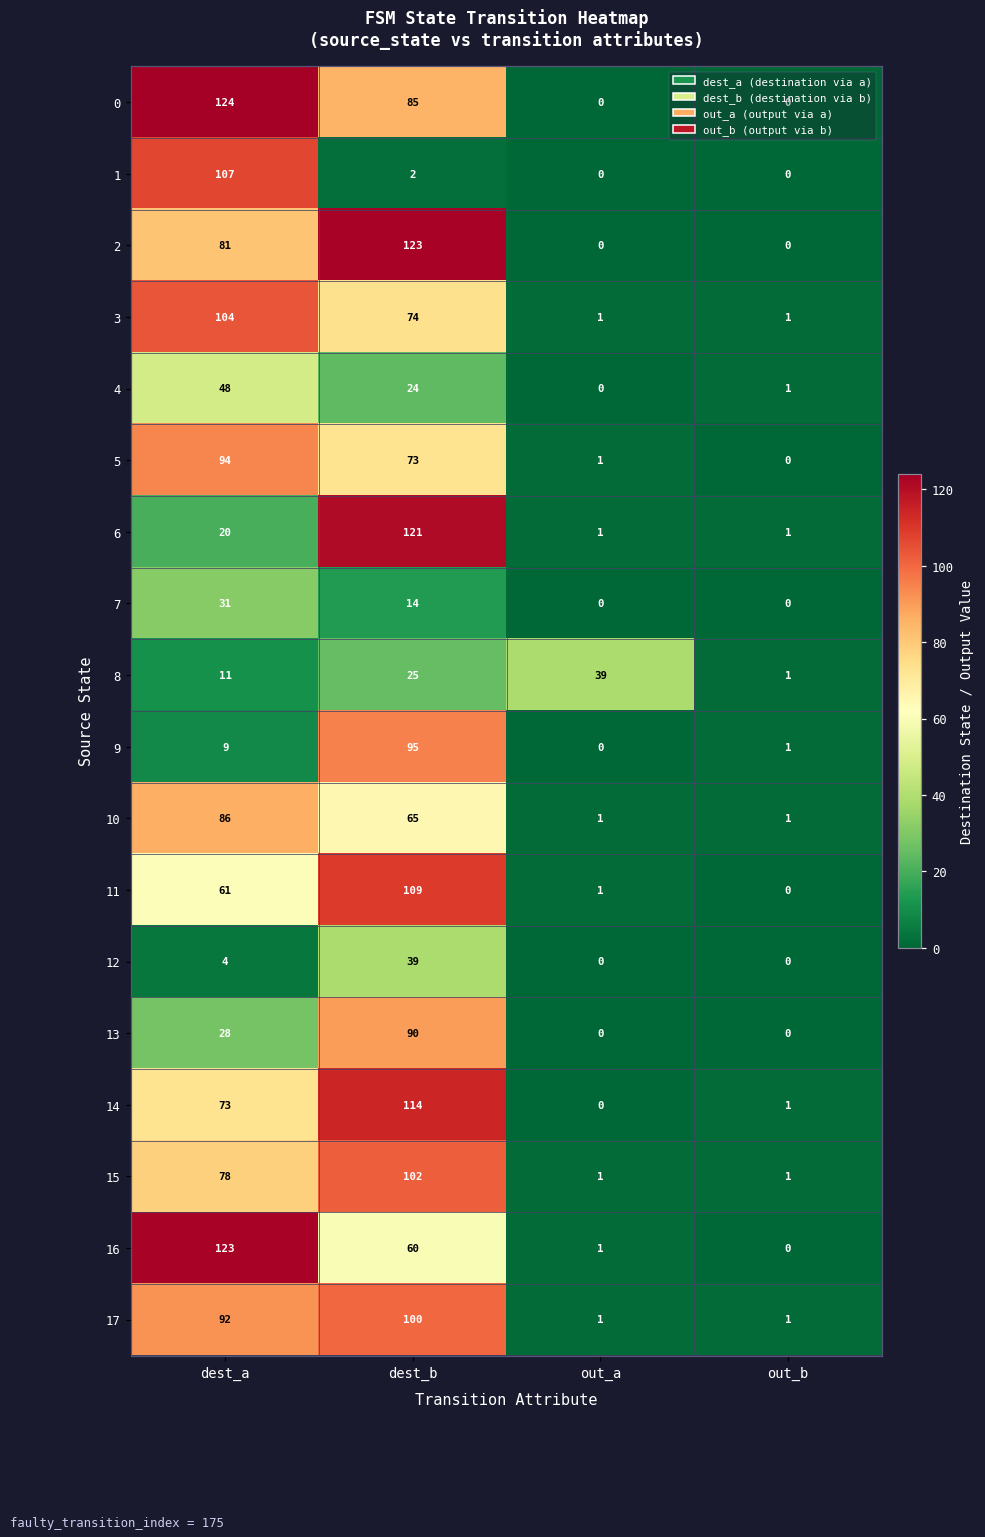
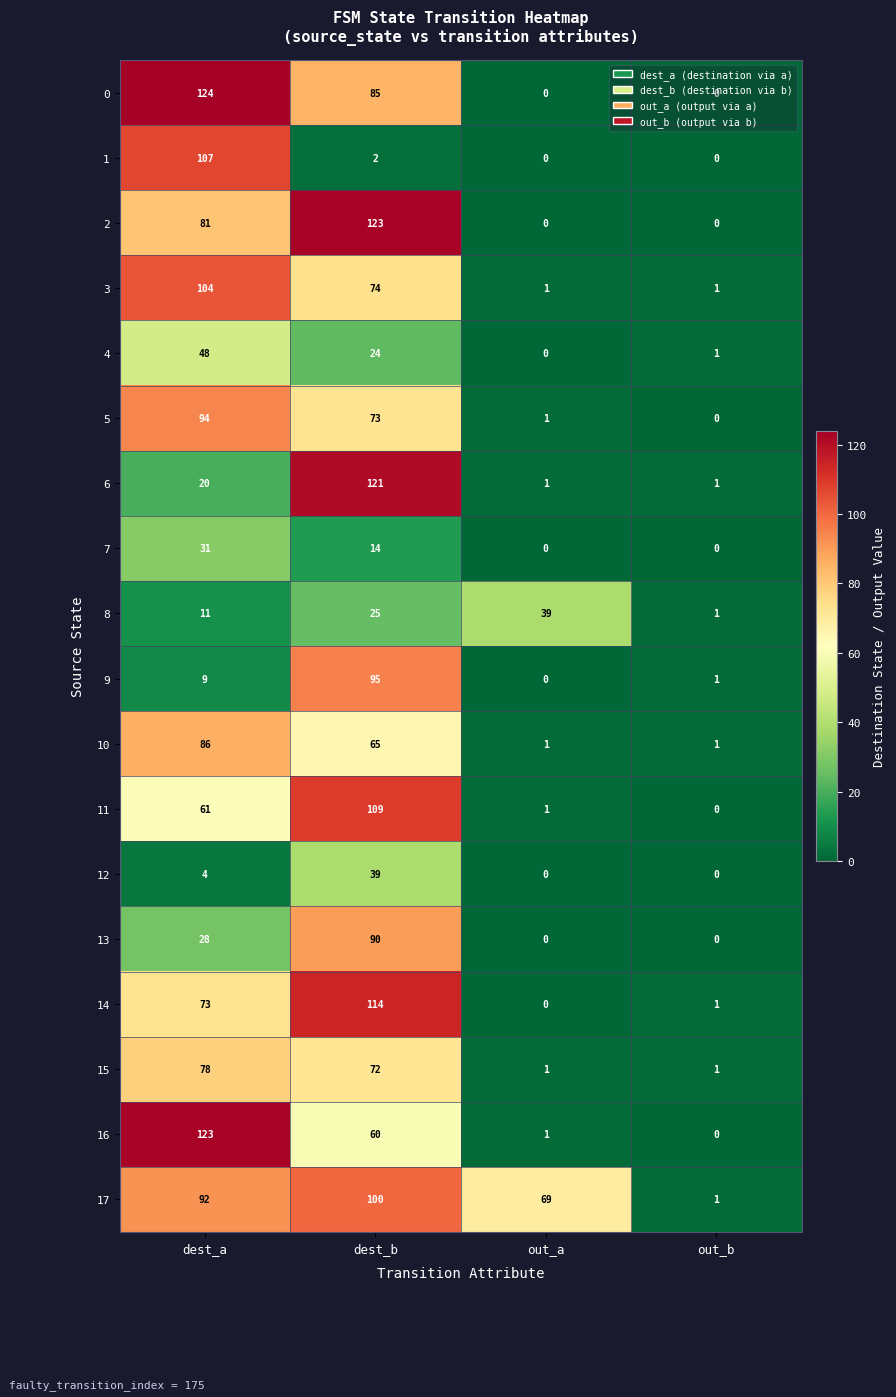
  {
    "0": {
      "dest_a": 124,
      "dest_b": 85,
      "out_a": 0
    },
    "1": {
      "dest_a": 107,
      "dest_b": 2,
      "out_a": 0,
      "out_b": 0
    },
    "2": {
      "dest_a": 81,
      "dest_b": 123,
      "out_a": 0,
      "out_b": 0
    },
    "3": {
      "dest_a": 104,
      "dest_b": 74,
      "out_a": 1,
      "out_b": 1
    },
    "4": {
      "dest_a": 48,
      "dest_b": 24,
      "out_a": 0,
      "out_b": 1
    },
    "5": {
      "dest_a": 94,
      "dest_b": 73,
      "out_a": 1,
      "out_b": 0
    },
    "6": {
      "dest_a": 20,
      "dest_b": 121,
      "out_a": 1,
      "out_b": 1
    },
    "7": {
      "dest_a": 31,
      "dest_b": 14,
      "out_a": 0,
      "out_b": 0
    },
    "8": {
      "dest_a": 11,
      "dest_b": 25,
      "out_a": 39,
      "out_b": 1
    },
    "9": {
      "dest_a": 9,
      "dest_b": 95,
      "out_a": 0,
      "out_b": 1
    },
    "10": {
      "dest_a": 86,
      "dest_b": 65,
      "out_a": 1,
      "out_b": 1
    },
    "11": {
      "dest_a": 61,
      "dest_b": 109,
      "out_a": 1,
      "out_b": 0
    },
    "12": {
      "dest_a": 4,
      "dest_b": 39,
      "out_a": 0,
      "out_b": 0
    },
    "13": {
      "dest_a": 28,
      "dest_b": 90,
      "out_a": 0,
      "out_b": 0
    },
    "14": {
      "dest_a": 73,
      "dest_b": 114,
      "out_a": 0,
      "out_b": 1
    },
    "15": {
      "dest_a": 78,
-     "dest_b": 102,
+     "dest_b": 72,
      "out_a": 1,
      "out_b": 1
    },
    "16": {
      "dest_a": 123,
      "dest_b": 60,
      "out_a": 1,
      "out_b": 0
    },
    "17": {
      "dest_a": 92,
      "dest_b": 100,
-     "out_a": 1,
+     "out_a": 69,
      "out_b": 1
    }
  }
